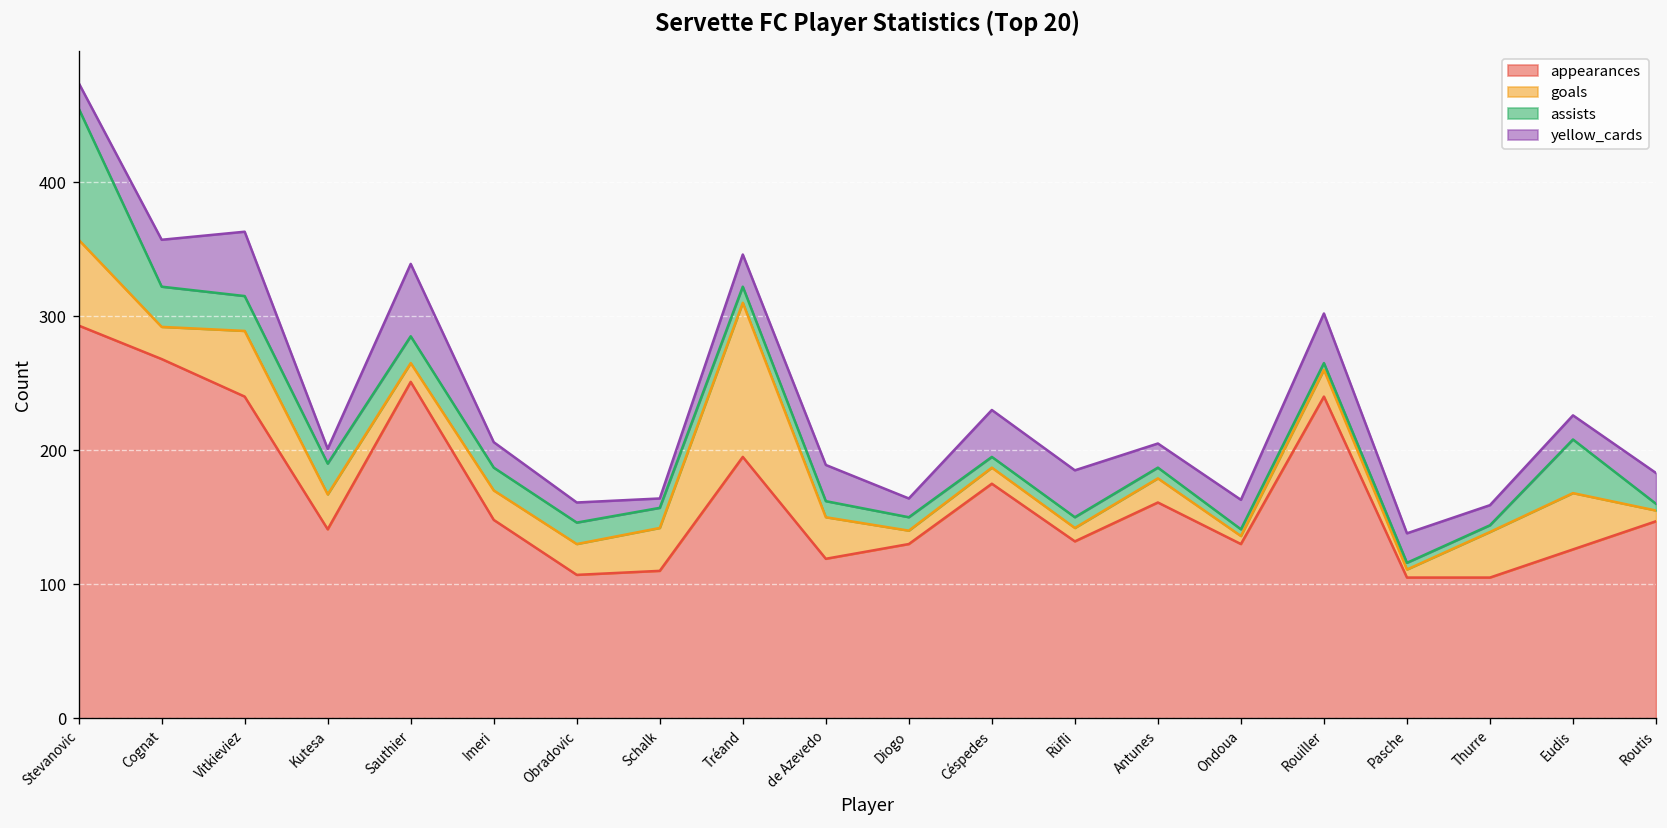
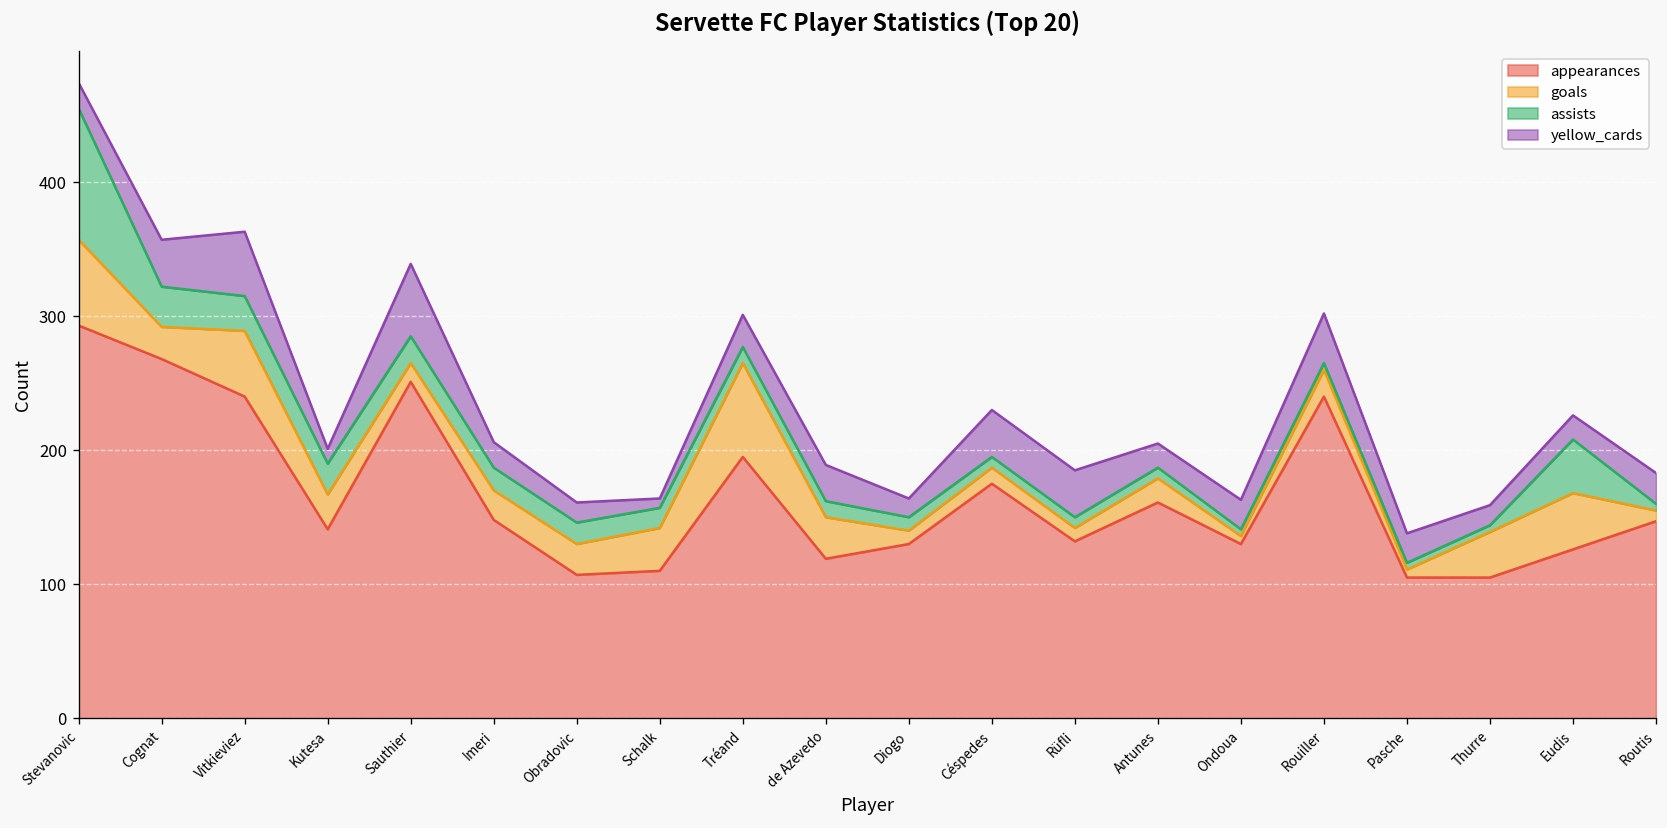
  {
    "appearances": {
      "Stevanovic": 293,
      "Cognat": 268,
      "Vitkieviez": 240,
      "Kutesa": 141,
      "Sauthier": 251,
      "Imeri": 148,
      "Obradovic": 107,
      "Schalk": 110,
      "Tréand": 195,
      "de Azevedo": 119,
      "Diogo": 130,
      "Céspedes": 175,
      "Rüfli": 132,
      "Antunes": 161,
      "Ondoua": 130,
      "Rouiller": 240,
      "Pasche": 105,
      "Thurre": 105,
      "Eudis": 126,
      "Routis": 147
    },
    "goals": {
      "Stevanovic": 64,
      "Cognat": 24,
      "Vitkieviez": 49,
      "Kutesa": 26,
      "Sauthier": 14,
      "Imeri": 22,
      "Obradovic": 23,
      "Schalk": 32,
-     "Tréand": 115,
+     "Tréand": 70,
      "de Azevedo": 31,
      "Diogo": 10,
      "Céspedes": 12,
      "Rüfli": 10,
      "Antunes": 18,
      "Ondoua": 6,
      "Rouiller": 20,
      "Pasche": 6,
      "Thurre": 34,
      "Eudis": 42,
      "Routis": 8
    },
    "assists": {
      "Stevanovic": 98,
      "Cognat": 30,
      "Vitkieviez": 26,
      "Kutesa": 23,
      "Sauthier": 20,
      "Imeri": 17,
      "Obradovic": 16,
      "Schalk": 15,
      "Tréand": 12,
      "de Azevedo": 12,
      "Diogo": 10,
      "Céspedes": 8,
      "Rüfli": 8,
      "Antunes": 8,
      "Ondoua": 5,
      "Rouiller": 5,
      "Pasche": 5,
      "Thurre": 5,
      "Eudis": 40,
      "Routis": 5
    },
    "yellow_cards": {
      "Stevanovic": 19,
      "Cognat": 35,
      "Vitkieviez": 48,
      "Kutesa": 11,
      "Sauthier": 54,
      "Imeri": 19,
      "Obradovic": 15,
      "Schalk": 7,
      "Tréand": 24,
      "de Azevedo": 27,
      "Diogo": 14,
      "Céspedes": 35,
      "Rüfli": 35,
      "Antunes": 18,
      "Ondoua": 22,
      "Rouiller": 37,
      "Pasche": 22,
      "Thurre": 15,
      "Eudis": 18,
      "Routis": 23
    }
  }
